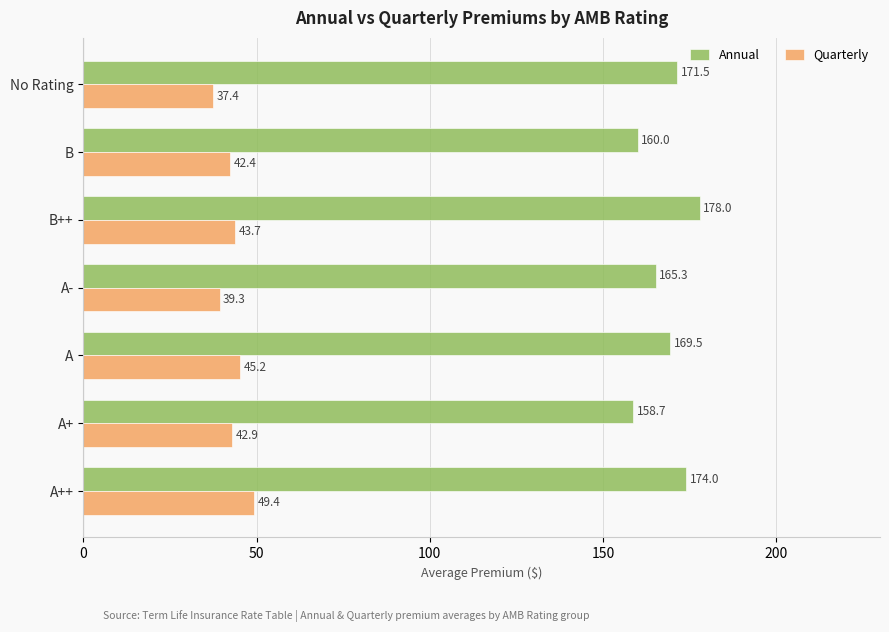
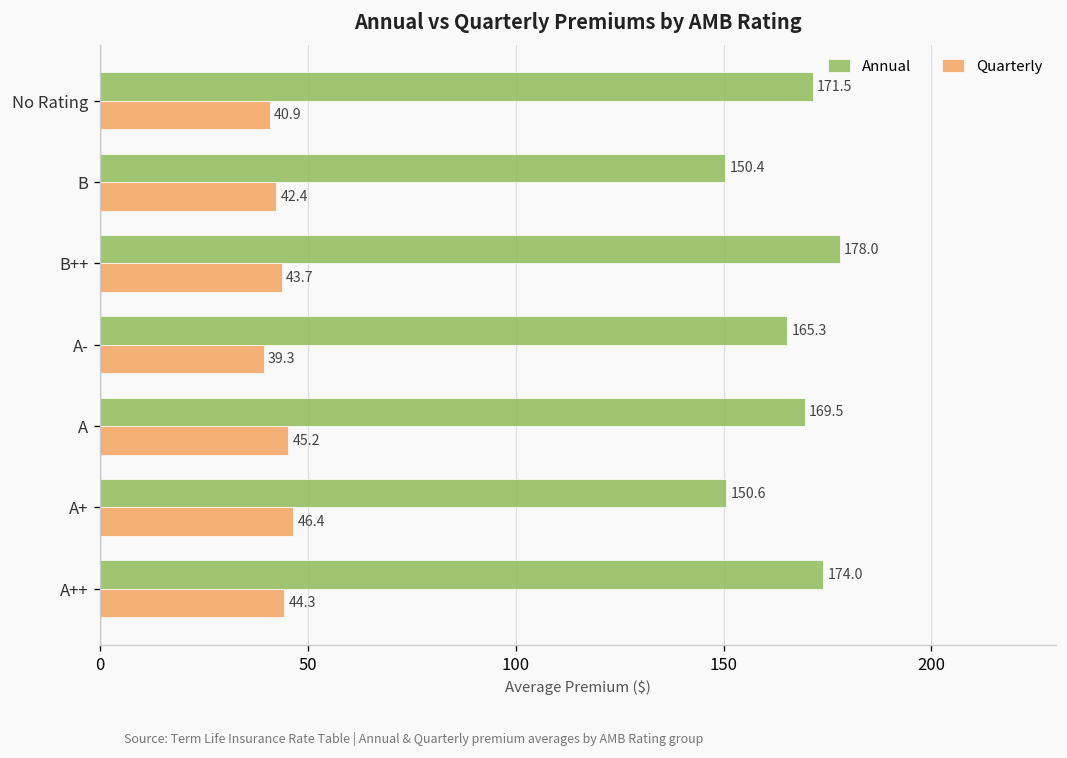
  {
    "Annual": {
      "No Rating": 171.5,
-     "B": 160.0,
+     "B": 150.4,
      "B++": 178.0,
      "A-": 165.3,
      "A": 169.5,
-     "A+": 158.7,
+     "A+": 150.6,
      "A++": 174.0
    },
    "Quarterly": {
-     "No Rating": 37.4,
+     "No Rating": 40.9,
      "B": 42.4,
      "B++": 43.7,
      "A-": 39.3,
      "A": 45.2,
-     "A+": 42.9,
-     "A++": 49.4
+     "A+": 46.4,
+     "A++": 44.3
    }
  }
